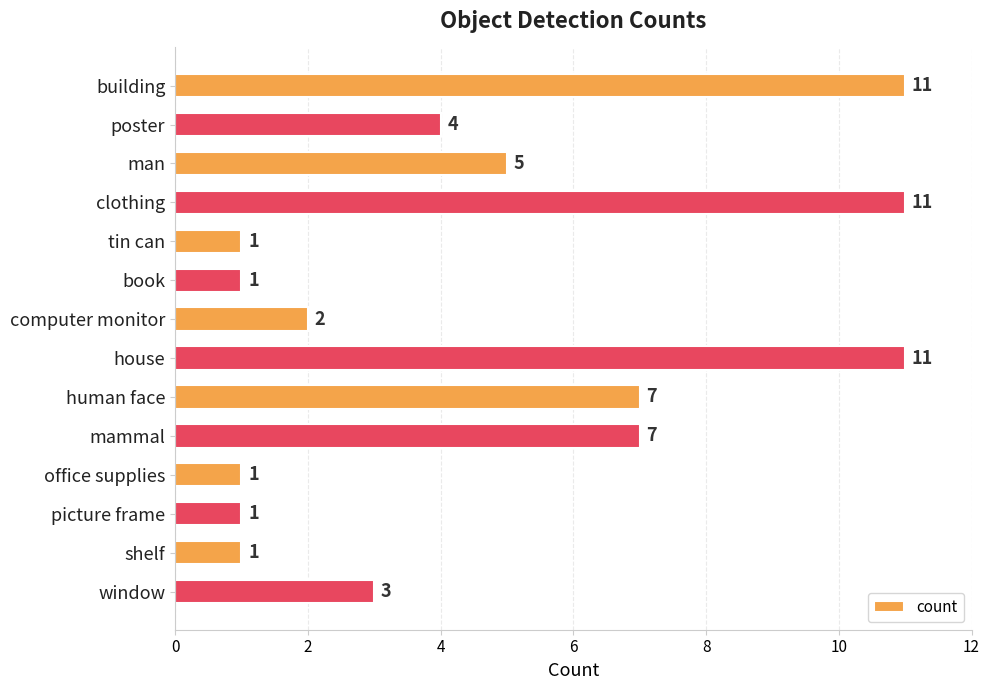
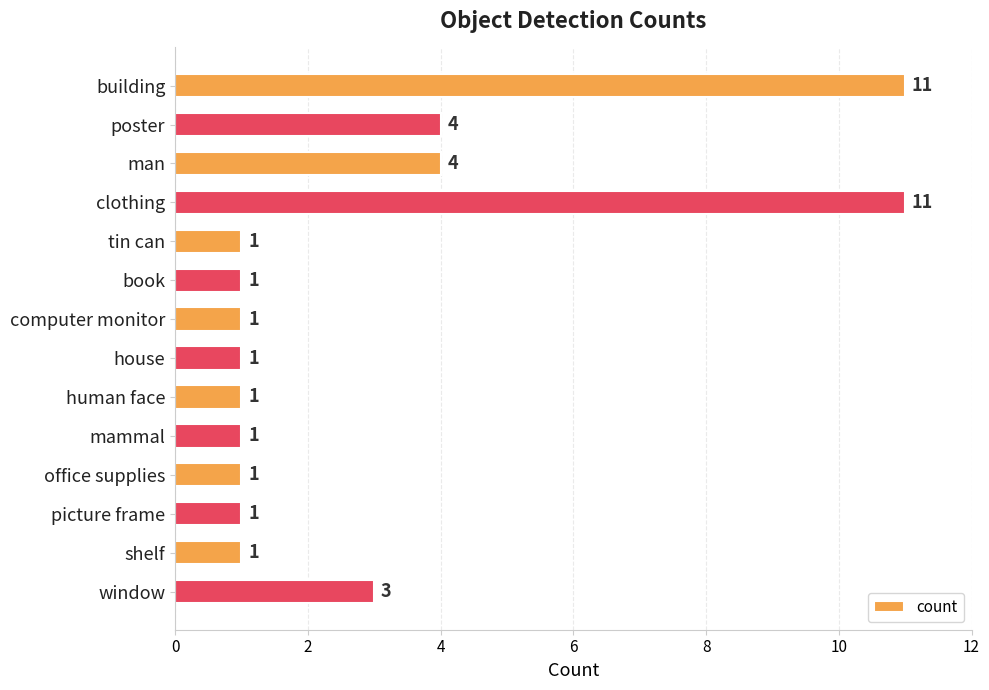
  {
    "building": 11,
    "poster": 4,
-   "man": 5,
+   "man": 4,
    "clothing": 11,
    "tin can": 1,
    "book": 1,
-   "computer monitor": 2,
-   "house": 11,
-   "human face": 7,
-   "mammal": 7,
+   "computer monitor": 1,
+   "house": 1,
+   "human face": 1,
+   "mammal": 1,
    "office supplies": 1,
    "picture frame": 1,
    "shelf": 1,
    "window": 3
  }
